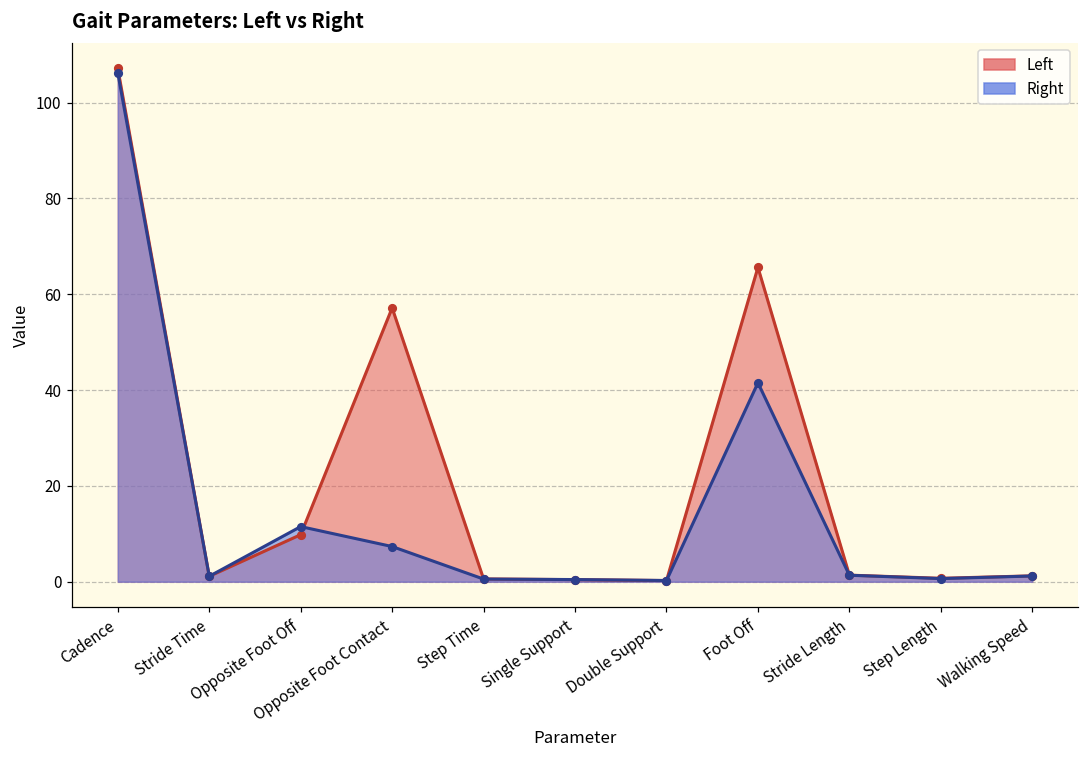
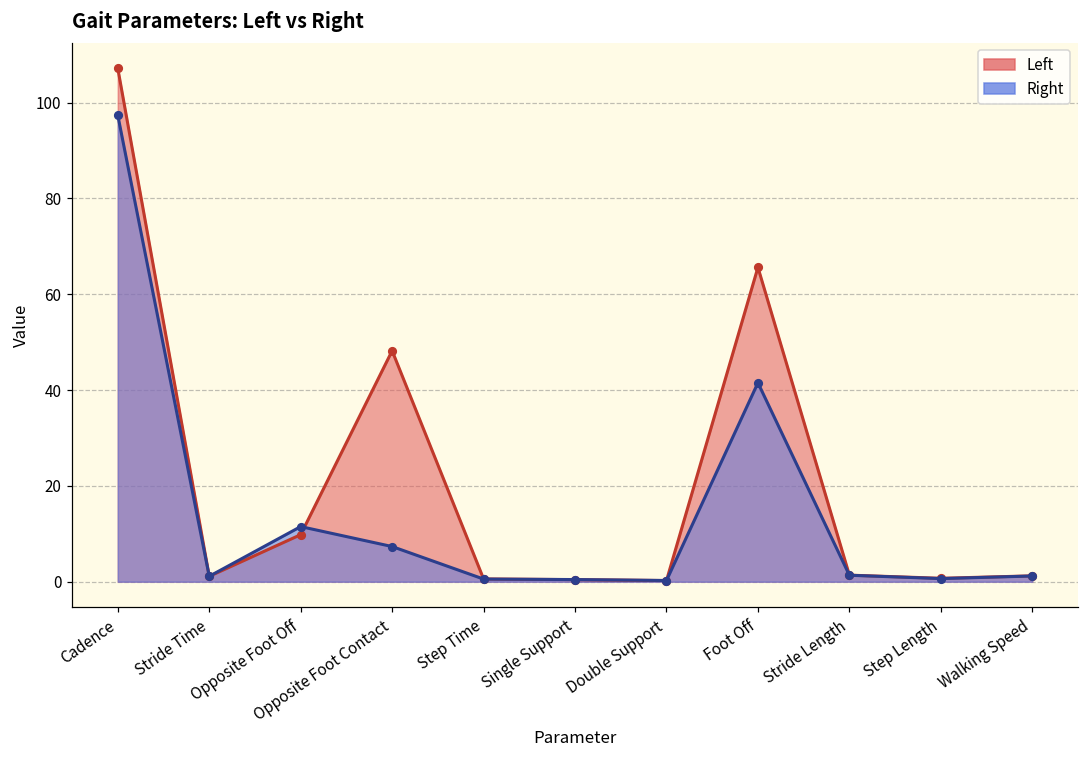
  {
    "Left": {
      "Cadence": 107,
      "Opposite Foot Off": 10,
-     "Opposite Foot Contact": 57,
+     "Opposite Foot Contact": 48,
      "Foot Off": 66
    },
    "Right": {
-     "Cadence": 106,
+     "Cadence": 97,
      "Opposite Foot Off": 12,
      "Opposite Foot Contact": 7,
      "Foot Off": 42
    }
  }
